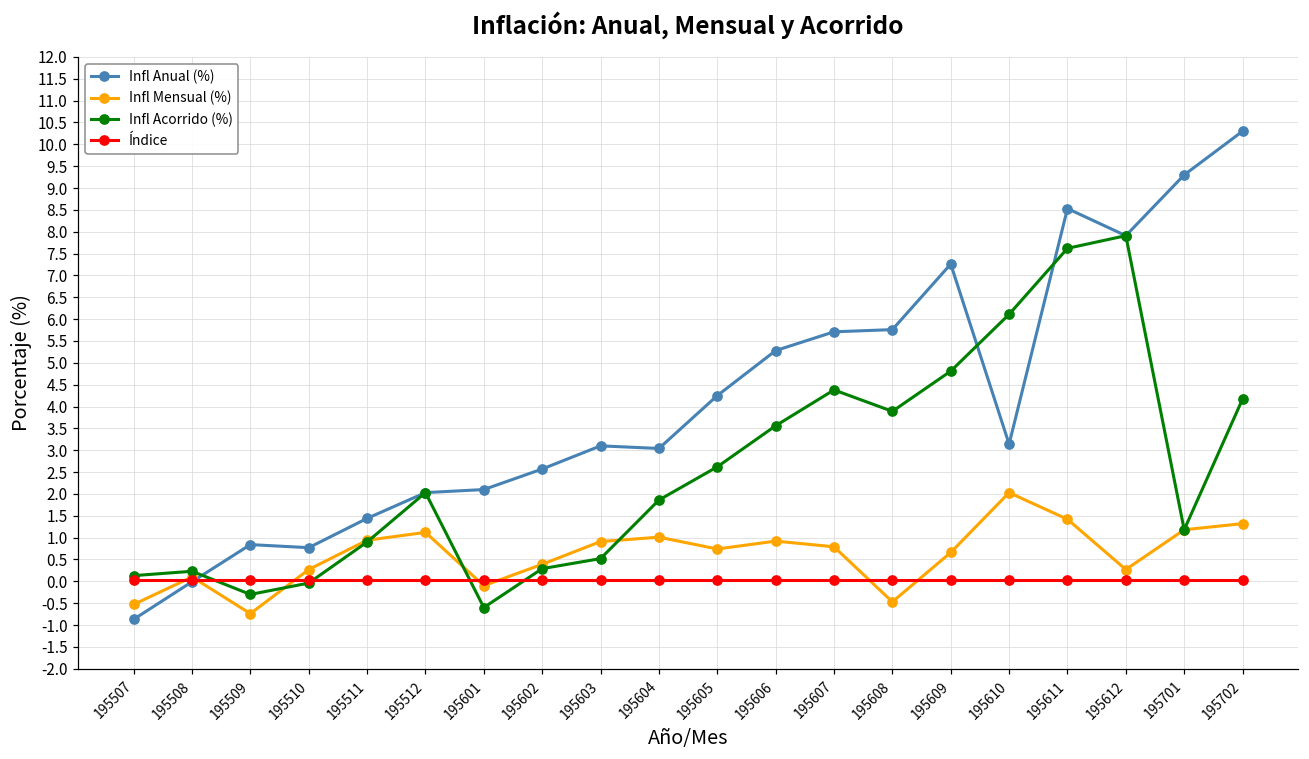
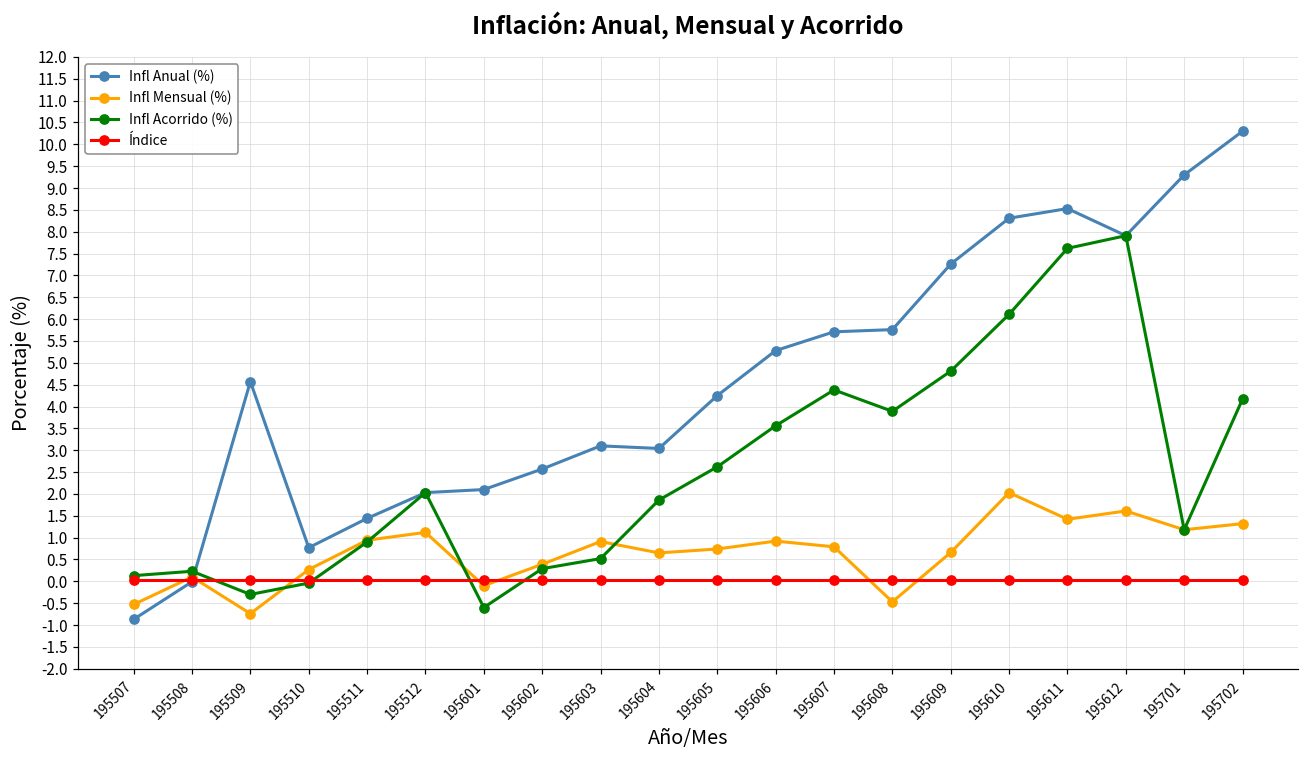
  {
    "Infl Anual (%)": {
      "195507": -0.9,
-     "195509": 0.8,
+     "195509": 4.6,
      "195510": 0.8,
      "195511": 1.4,
      "195601": 2.1,
      "195602": 2.6,
      "195603": 3.1,
      "195604": 3.0,
      "195605": 4.3,
      "195606": 5.3,
      "195607": 5.7,
      "195608": 5.8,
      "195609": 7.3,
-     "195610": 3.1,
+     "195610": 8.3,
      "195611": 8.5,
      "195701": 9.3,
      "195702": 10.3
    },
    "Infl Mensual (%)": {
      "195507": -0.5,
      "195508": 0.1,
      "195509": -0.7,
      "195510": 0.3,
      "195512": 1.1,
      "195601": -0.1,
      "195602": 0.4,
      "195603": 0.9,
-     "195604": 1.0,
+     "195604": 0.7,
      "195605": 0.7,
      "195606": 0.9,
      "195607": 0.8,
      "195608": -0.5,
      "195609": 0.7,
      "195610": 2.0,
      "195611": 1.4,
-     "195612": 0.3,
+     "195612": 1.6,
      "195702": 1.3
    },
    "Infl Acorrido (%)": {
      "195507": 0.1,
      "195508": 0.2,
      "195509": -0.3,
      "195510": 0.0,
      "195601": -0.6,
      "195602": 0.3,
      "195603": 0.5,
      "195604": 1.9,
      "195605": 2.6,
      "195606": 3.6,
      "195607": 4.4,
      "195608": 3.9,
      "195609": 4.8,
      "195610": 6.1,
      "195611": 7.6,
      "195702": 4.2
    },
    "Índice": {
      "195507": 0.0,
      "195509": 0.0,
      "195510": 0.0,
      "195511": 0.0,
      "195512": 0.0,
      "195601": 0.0,
      "195602": 0.0,
      "195603": 0.0,
      "195604": 0.0,
      "195605": 0.0,
      "195606": 0.0,
      "195607": 0.0,
      "195608": 0.0,
      "195609": 0.0,
      "195610": 0.0,
      "195611": 0.0,
      "195612": 0.0,
      "195701": 0.0,
      "195702": 0.0
    }
  }
